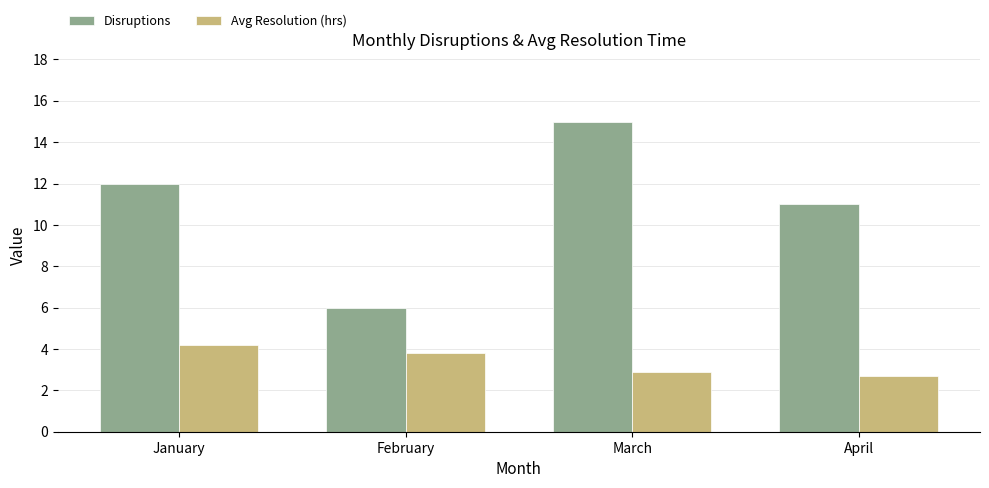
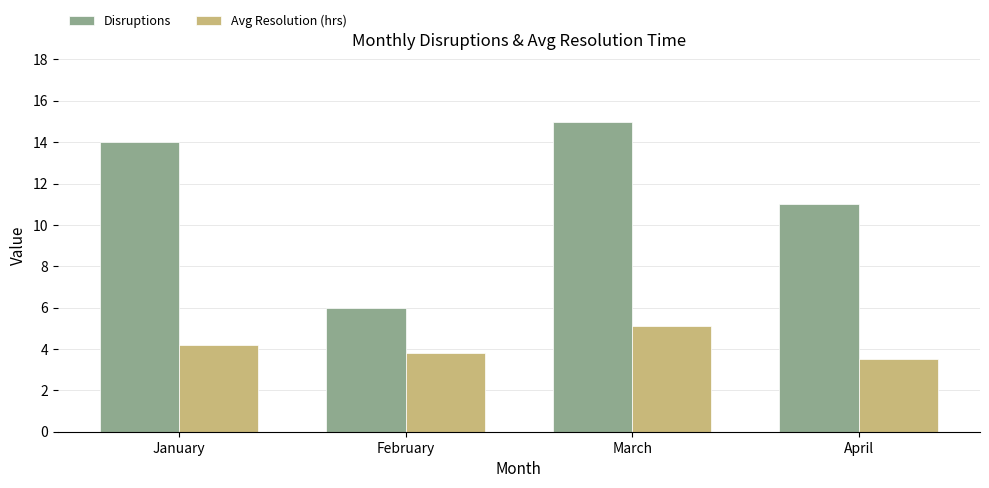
  {
    "Disruptions": {
-     "January": 12,
+     "January": 14,
      "February": 6,
      "March": 15,
      "April": 11
    },
    "Avg Resolution (hrs)": {
      "January": 4.2,
      "February": 3.8,
-     "March": 2.9,
-     "April": 2.7
+     "March": 5.1,
+     "April": 3.5
    }
  }
